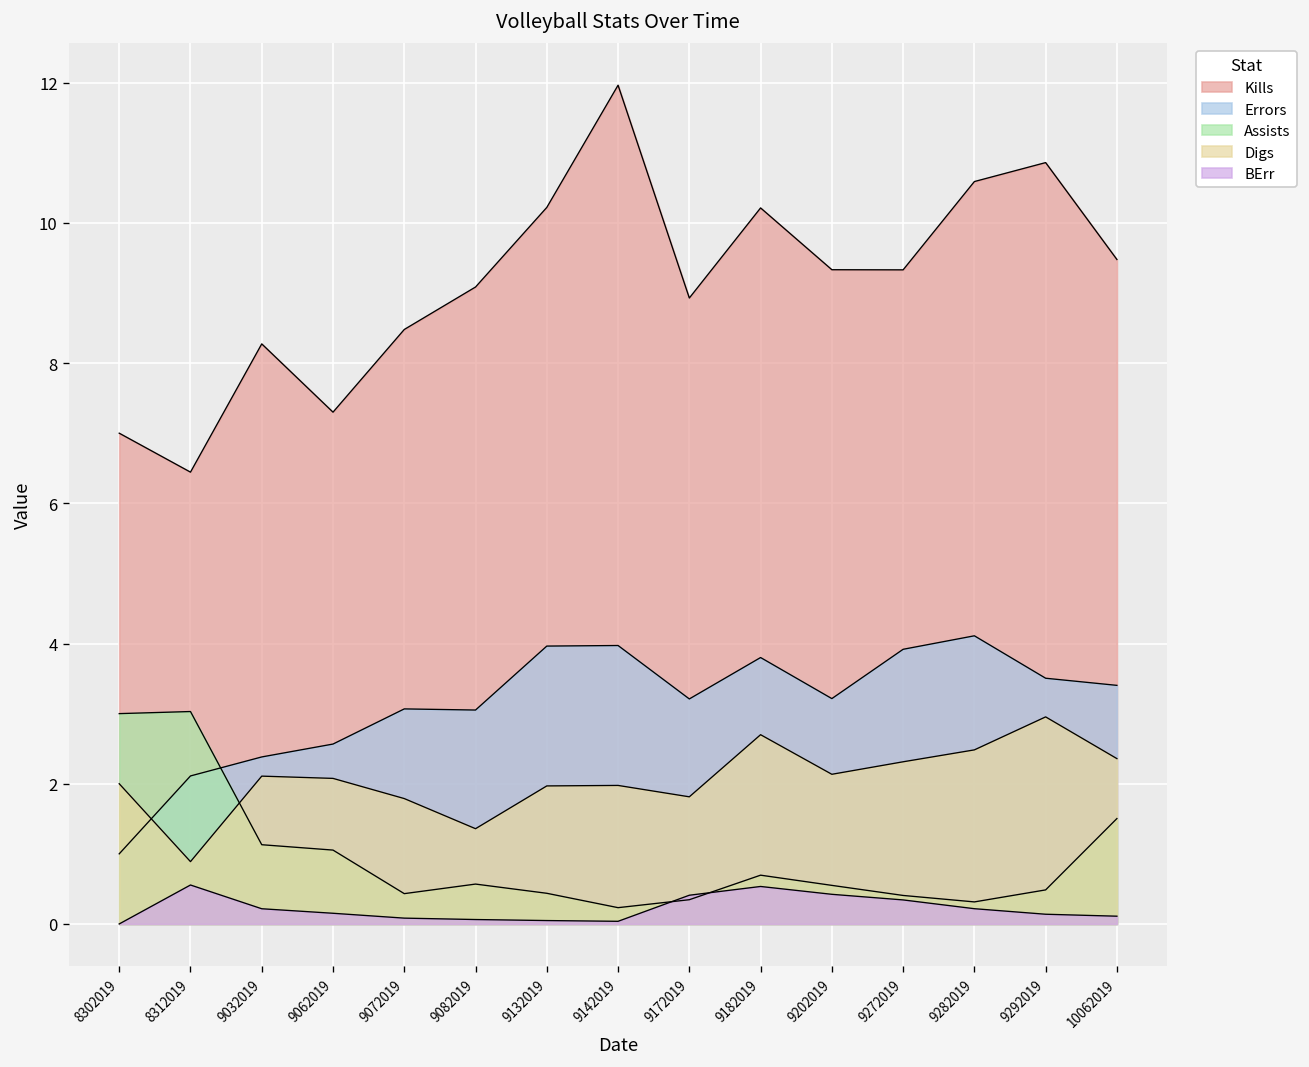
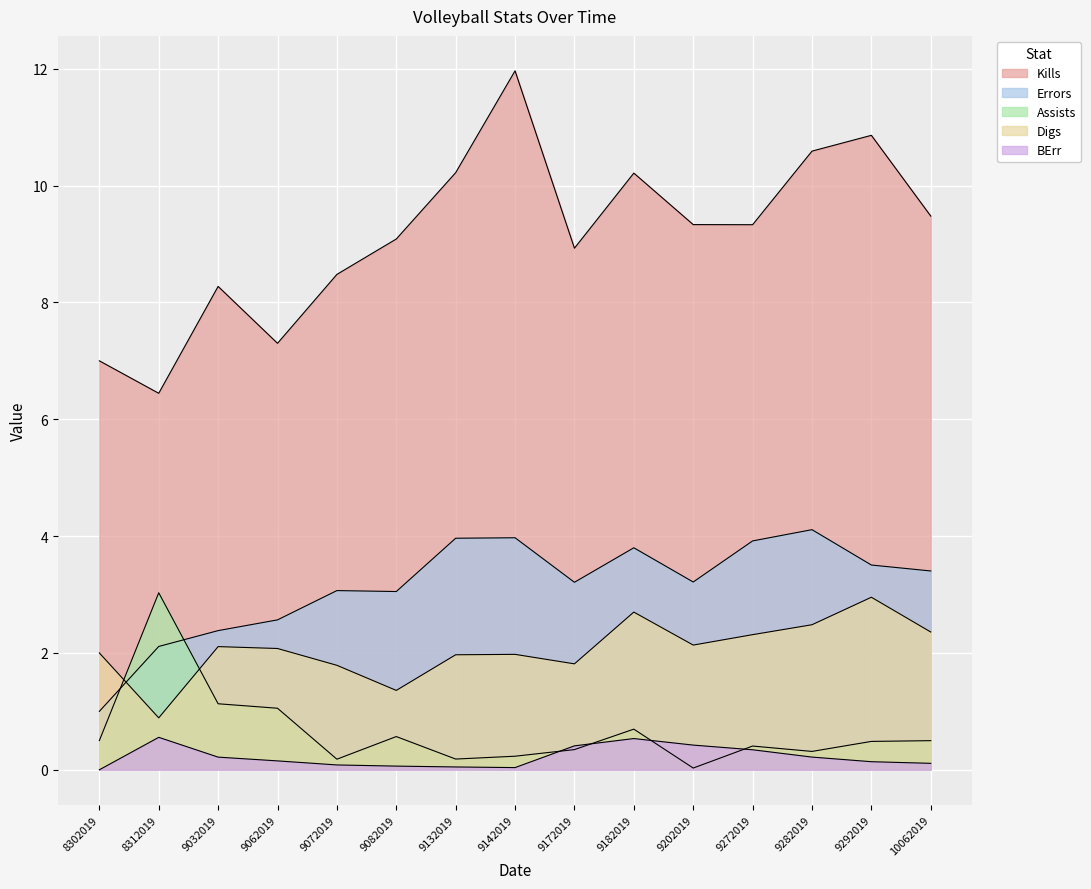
  {
    "Assists": {
-     "8302019": 3.0,
+     "8302019": 0.5,
      "8312019": 3.0,
      "9032019": 1.1,
      "9062019": 1.1,
-     "9072019": 0.4,
+     "9072019": 0.2,
      "9082019": 0.6,
-     "9132019": 0.4,
+     "9132019": 0.2,
      "9142019": 0.2,
      "9172019": 0.3,
      "9182019": 0.7,
-     "9202019": 0.6,
+     "9202019": 0.0,
      "9272019": 0.4,
      "9282019": 0.3,
      "9292019": 0.5,
-     "10062019": 1.5
+     "10062019": 0.5
    }
  }
